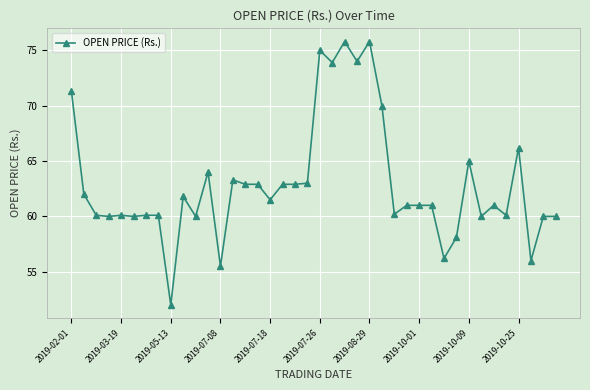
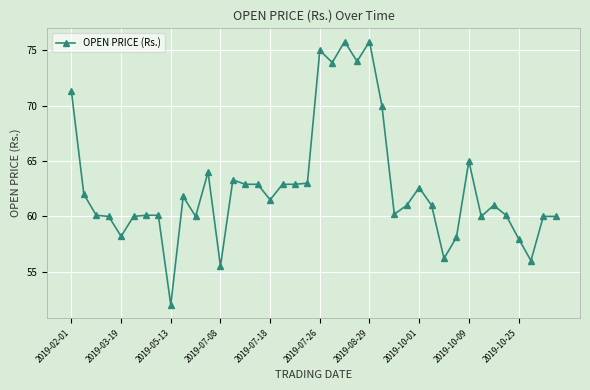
  {
    "2019-02-01": 71.3,
-   "2019-03-19": 60.1,
+   "2019-03-19": 58.2,
    "2019-05-13": 52.0,
    "2019-07-08": 55.5,
    "2019-07-18": 61.5,
    "2019-07-26": 75.0,
    "2019-08-29": 75.8,
-   "2019-10-01": 61.0,
+   "2019-10-01": 62.6,
    "2019-10-09": 65.0,
-   "2019-10-25": 66.2
+   "2019-10-25": 58.0
  }
